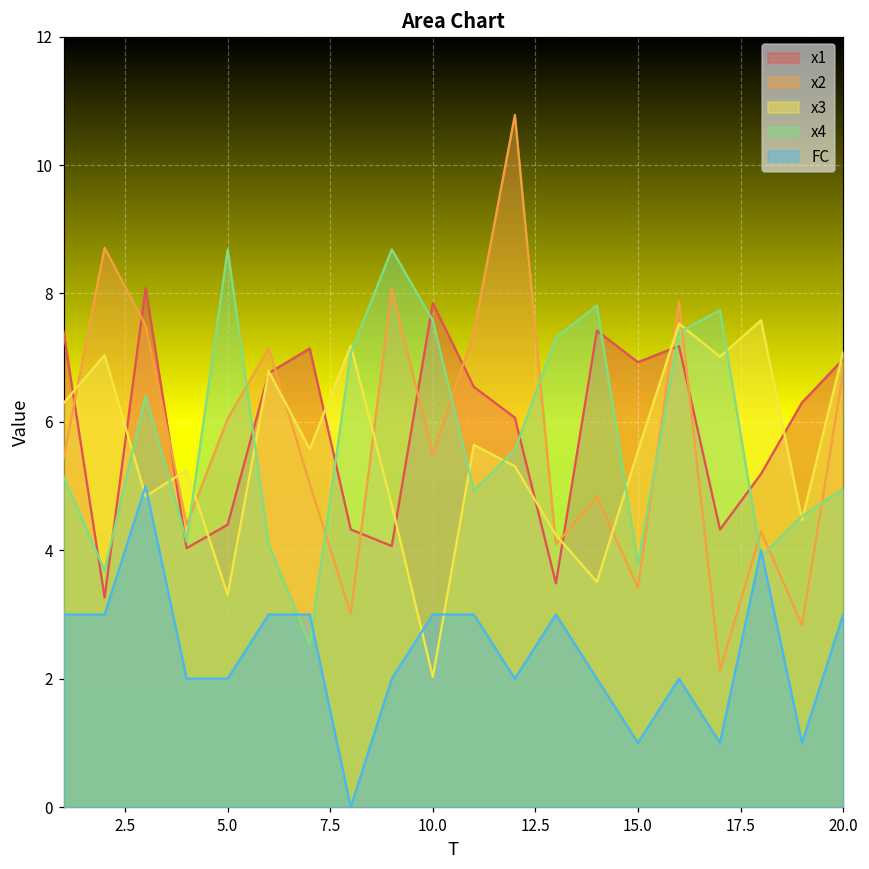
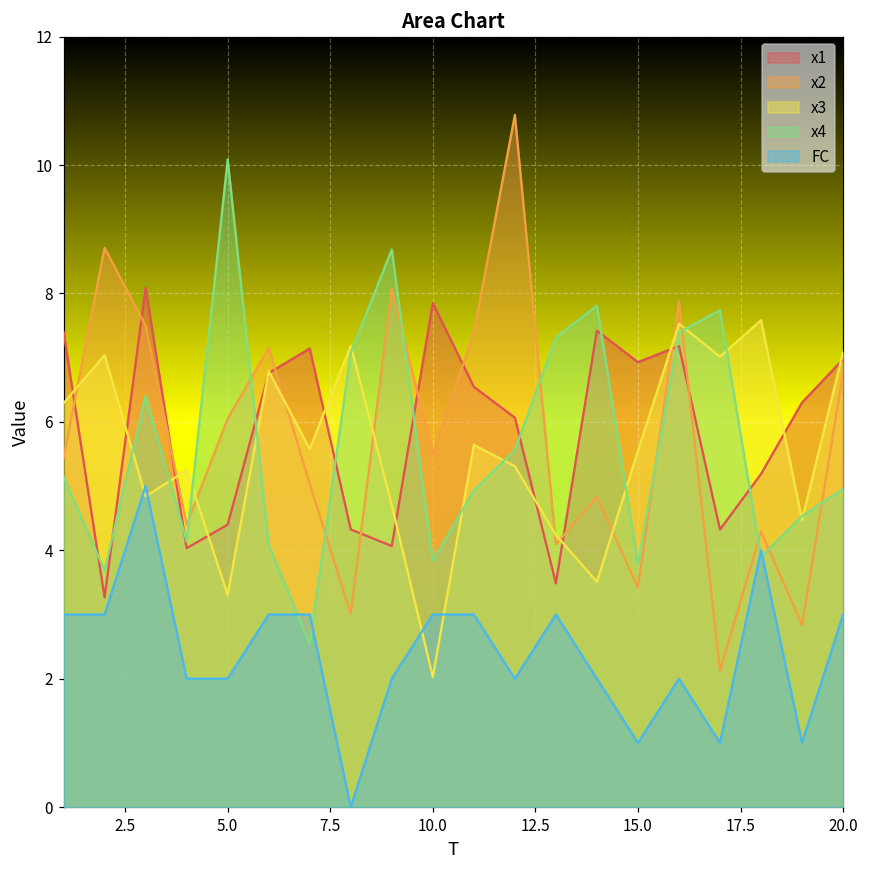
  {
    "x4": {
-     "5.0": 8.7,
-     "10.0": 7.6,
+     "5.0": 10.1,
+     "10.0": 3.8,
      "15.0": 3.8,
      "20.0": 5.0
    },
    "FC": {
      "5.0": 2.0,
      "10.0": 3.0,
      "15.0": 1.0,
      "20.0": 3.0
    }
  }
